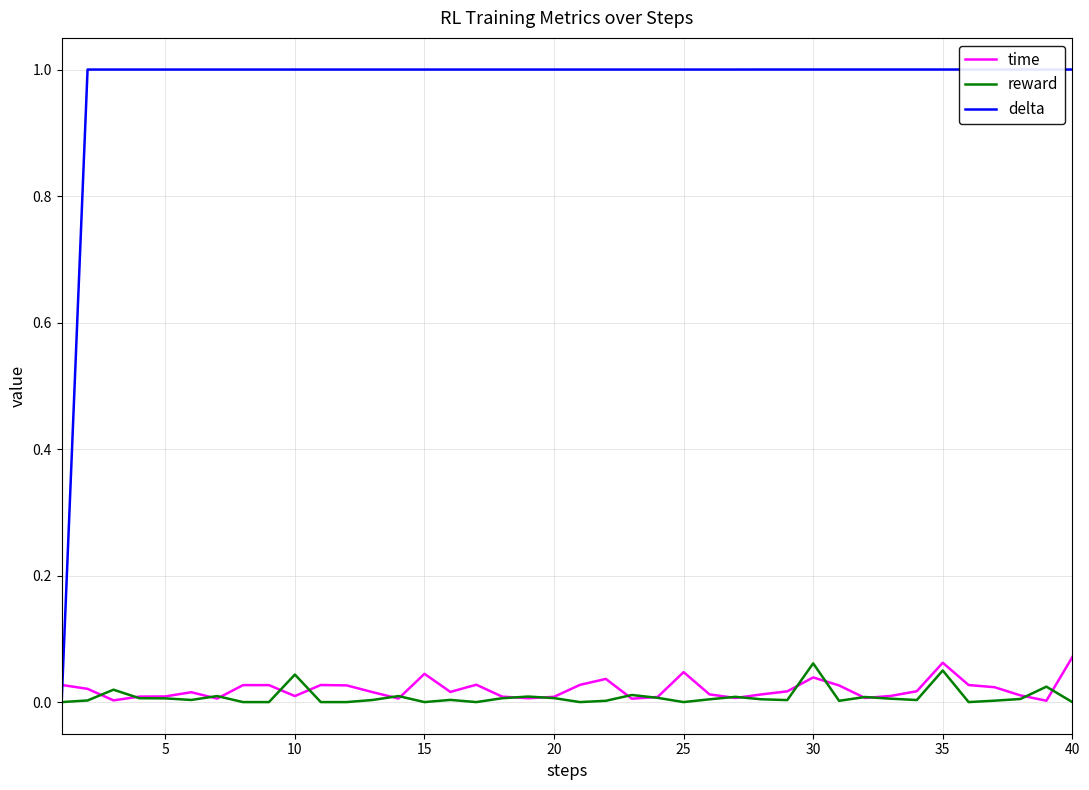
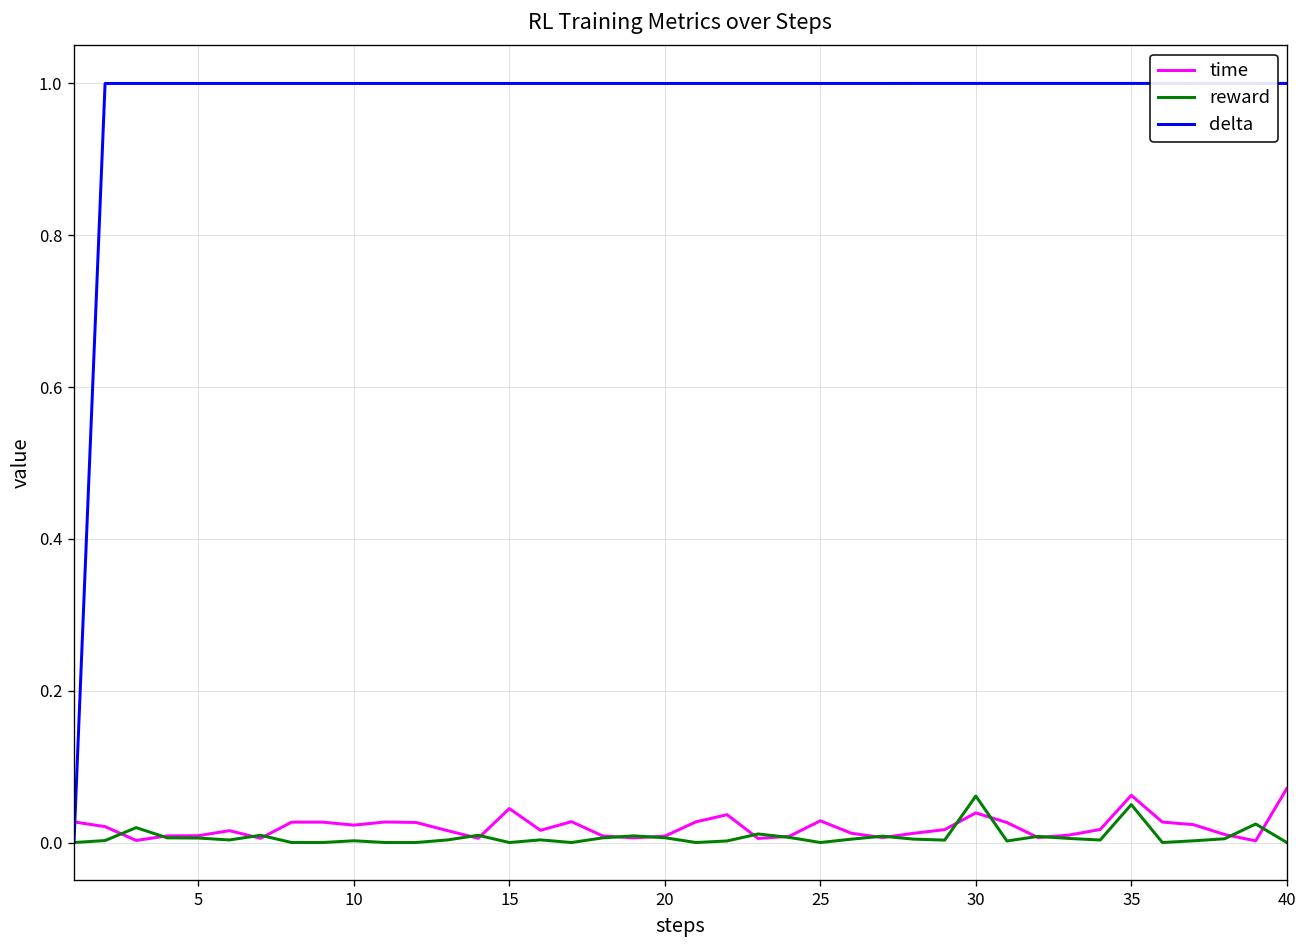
  {
    "time": {
-     "10": 0.01,
+     "10": 0.02,
      "15": 0.04,
-     "25": 0.05,
+     "25": 0.03,
      "30": 0.04,
      "35": 0.06,
      "40": 0.07
    },
    "reward": {
-     "10": 0.04,
+     "10": 0.00,
      "15": 0.00,
      "25": 0.00,
      "30": 0.06,
      "35": 0.05,
      "40": 0.00
    },
    "delta": {
      "5": 1.00,
      "10": 1.00,
      "15": 1.00,
      "20": 1.00,
      "25": 1.00,
      "30": 1.00,
      "35": 1.00,
      "40": 1.00
    }
  }
